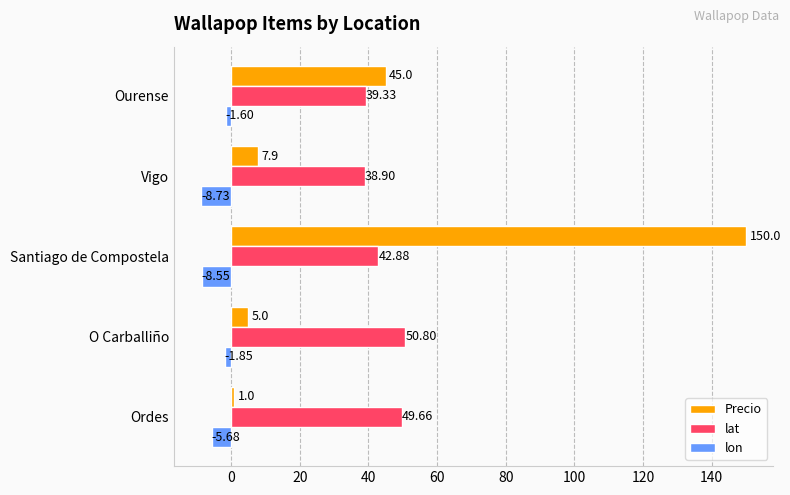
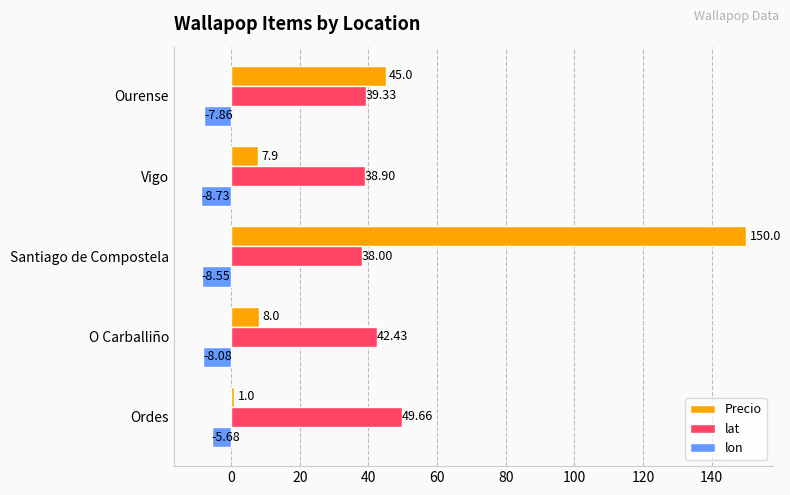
  {
    "Precio": {
      "Ourense": 45.0,
      "Vigo": 7.9,
      "Santiago de Compostela": 150.0,
-     "O Carballiño": 5.0,
+     "O Carballiño": 8.0,
      "Ordes": 1.0
    },
    "lat": {
      "Ourense": 39.33,
      "Vigo": 38.90,
-     "Santiago de Compostela": 42.88,
-     "O Carballiño": 50.80,
+     "Santiago de Compostela": 38.00,
+     "O Carballiño": 42.43,
      "Ordes": 49.66
    },
    "lon": {
-     "Ourense": -1.60,
+     "Ourense": -7.86,
      "Vigo": -8.73,
      "Santiago de Compostela": -8.55,
-     "O Carballiño": -1.85,
+     "O Carballiño": -8.08,
      "Ordes": -5.68
    }
  }
